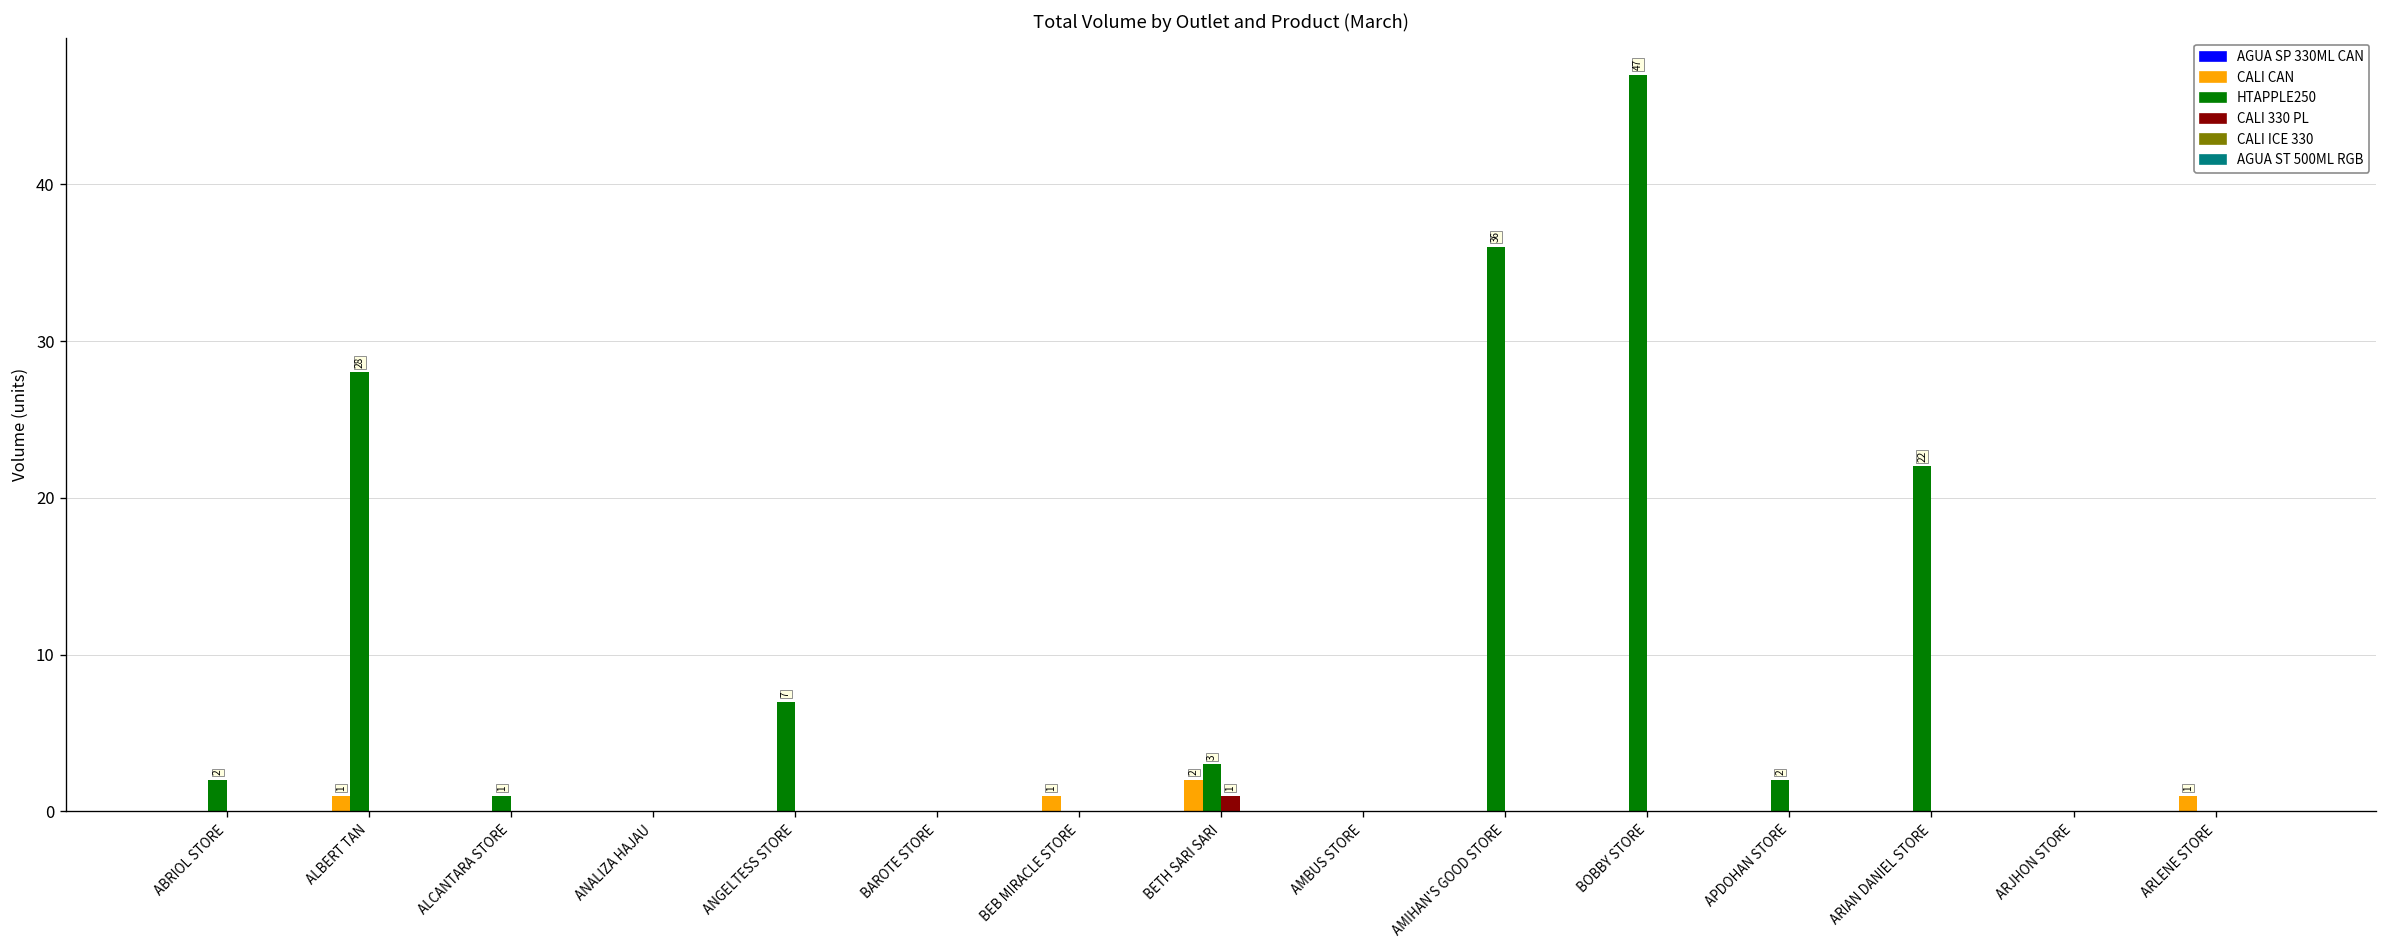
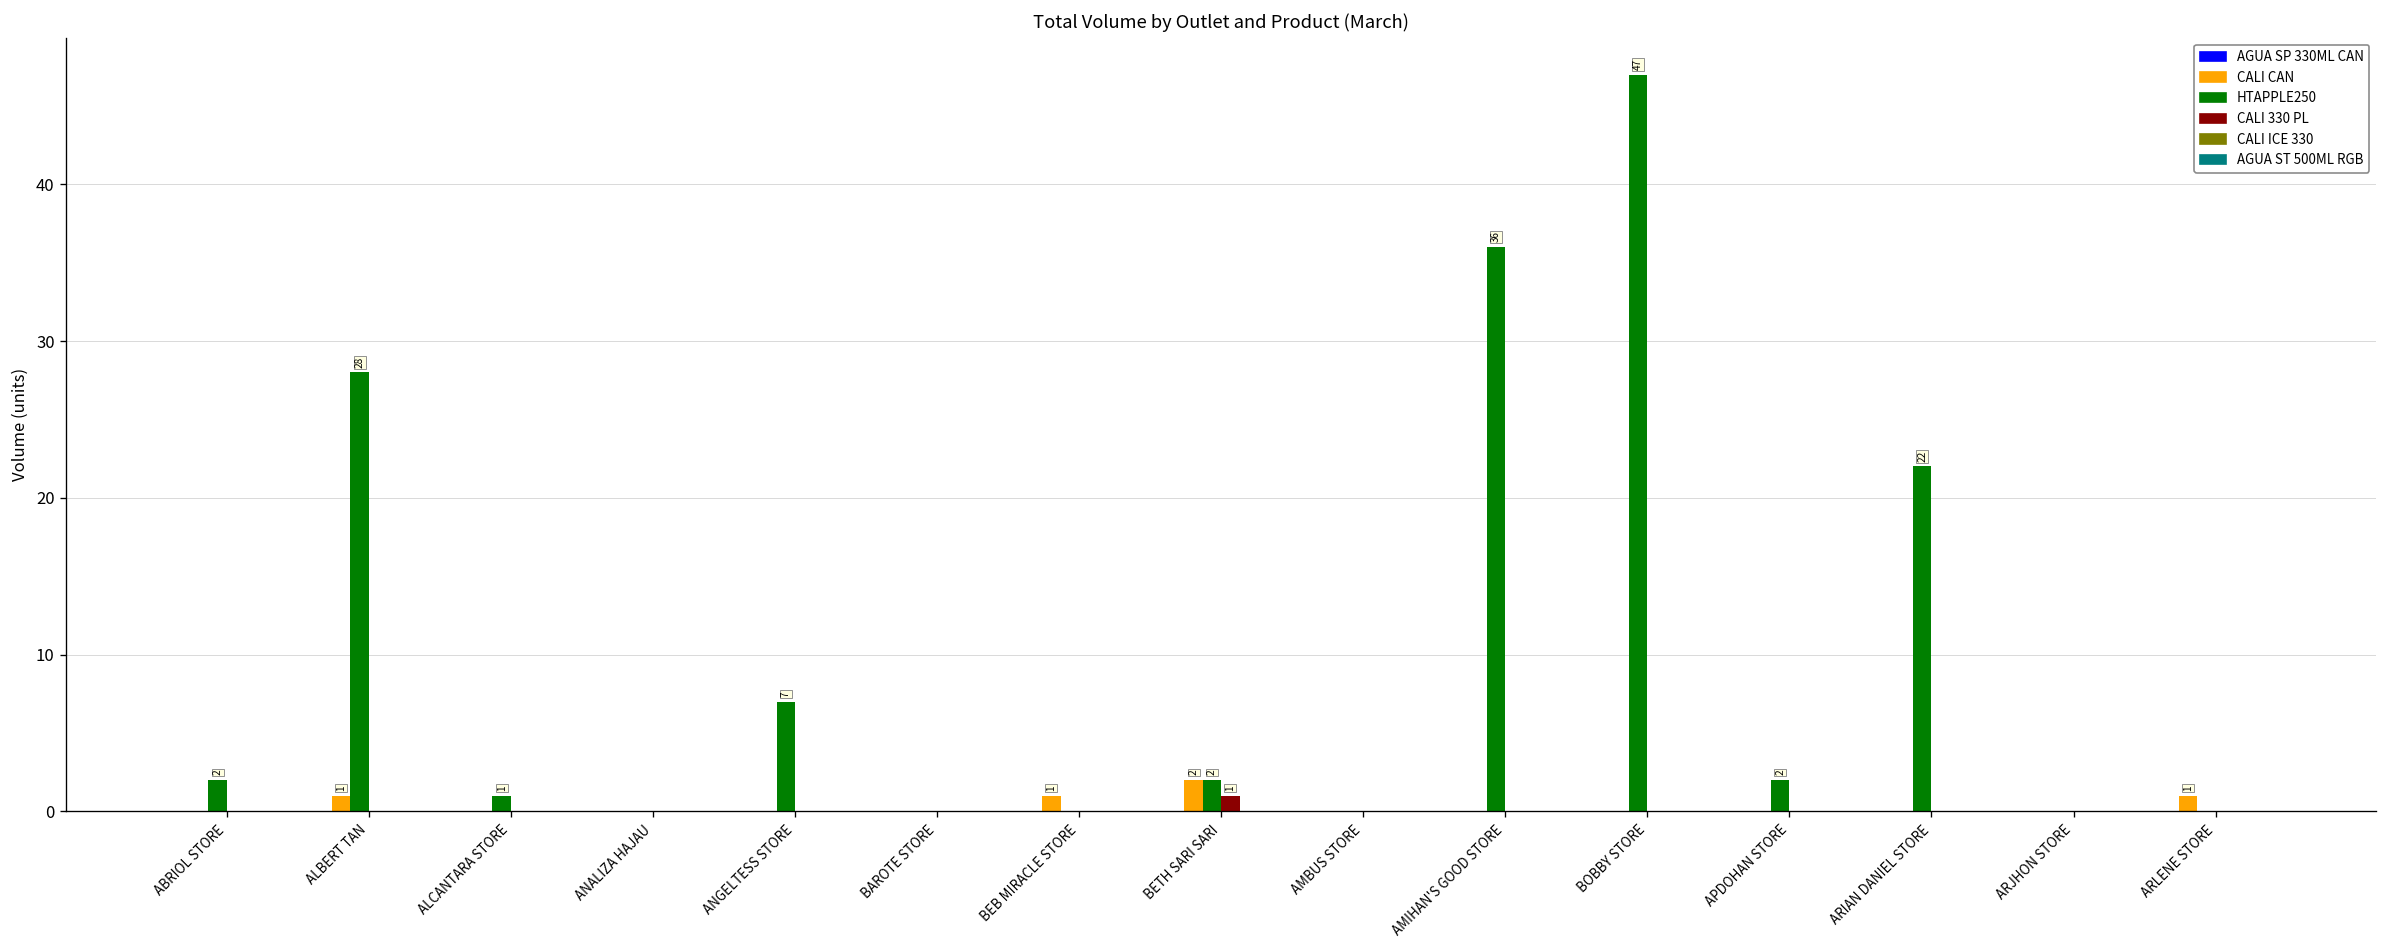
  {
    "AGUA SP 330ML CAN": {
      "ABRIOL STORE": 0.0,
      "ALBERT TAN": 0.0,
      "ALCANTARA STORE": 0.0,
      "ANALIZA HAJAU": 0.0,
      "ANGELTESS STORE": 0.0,
      "BAROTE STORE": 0.0,
      "BEB MIRACLE STORE": 0.0,
      "BETH SARI SARI": 0.0,
      "AMBUS STORE": 0.0,
      "AMIHAN'S GOOD STORE": 0.0,
      "BOBBY STORE": 0.0,
      "APDOHAN STORE": 0.0,
      "ARIAN DANIEL STORE": 0.0,
      "ARJHON STORE": 0.0,
      "ARLENE STORE": 0.0
    },
    "CALI CAN": {
      "ABRIOL STORE": 0.0,
      "ALCANTARA STORE": 0.0,
      "ANALIZA HAJAU": 0.0,
      "ANGELTESS STORE": 0.0,
      "BAROTE STORE": 0.0,
      "AMBUS STORE": 0.0,
      "AMIHAN'S GOOD STORE": 0.0,
      "BOBBY STORE": 0.0,
      "APDOHAN STORE": 0.0,
      "ARIAN DANIEL STORE": 0.0,
      "ARJHON STORE": 0.0
    },
    "HTAPPLE250": {
-     "BETH SARI SARI": 3
+     "BETH SARI SARI": 2
    },
    "CALI 330 PL": {
      "ABRIOL STORE": 0.0,
      "ALBERT TAN": 0.0,
      "ALCANTARA STORE": 0.0,
      "ANALIZA HAJAU": 0.0,
      "ANGELTESS STORE": 0.0,
      "BAROTE STORE": 0.0,
      "BEB MIRACLE STORE": 0.0,
      "AMBUS STORE": 0.0,
      "AMIHAN'S GOOD STORE": 0.0,
      "BOBBY STORE": 0.0,
      "APDOHAN STORE": 0.0,
      "ARIAN DANIEL STORE": 0.0,
      "ARJHON STORE": 0.0,
      "ARLENE STORE": 0.0
    },
    "CALI ICE 330": {
      "ABRIOL STORE": 0.0,
      "ALBERT TAN": 0.0,
      "ALCANTARA STORE": 0.0,
      "ANALIZA HAJAU": 0.0,
      "ANGELTESS STORE": 0.0,
      "BAROTE STORE": 0.0,
      "BEB MIRACLE STORE": 0.0,
      "BETH SARI SARI": 0.0,
      "AMBUS STORE": 0.0,
      "AMIHAN'S GOOD STORE": 0.0,
      "BOBBY STORE": 0.0,
      "APDOHAN STORE": 0.0,
      "ARIAN DANIEL STORE": 0.0,
      "ARJHON STORE": 0.0,
      "ARLENE STORE": 0.0
    },
    "AGUA ST 500ML RGB": {
      "ABRIOL STORE": 0.0,
      "ALBERT TAN": 0.0,
      "ALCANTARA STORE": 0.0,
      "ANALIZA HAJAU": 0.0,
      "ANGELTESS STORE": 0.0,
      "BAROTE STORE": 0.0,
      "BEB MIRACLE STORE": 0.0,
      "BETH SARI SARI": 0.0,
      "AMBUS STORE": 0.0,
      "AMIHAN'S GOOD STORE": 0.0,
      "BOBBY STORE": 0.0,
      "APDOHAN STORE": 0.0,
      "ARIAN DANIEL STORE": 0.0,
      "ARJHON STORE": 0.0,
      "ARLENE STORE": 0.0
    }
  }
